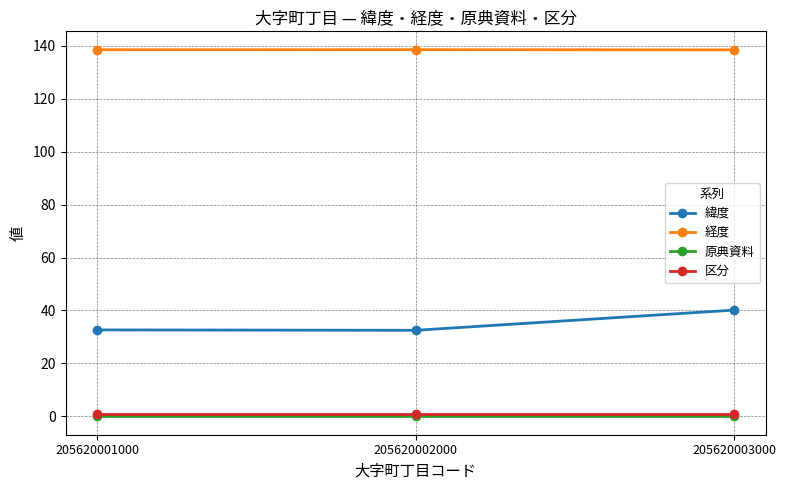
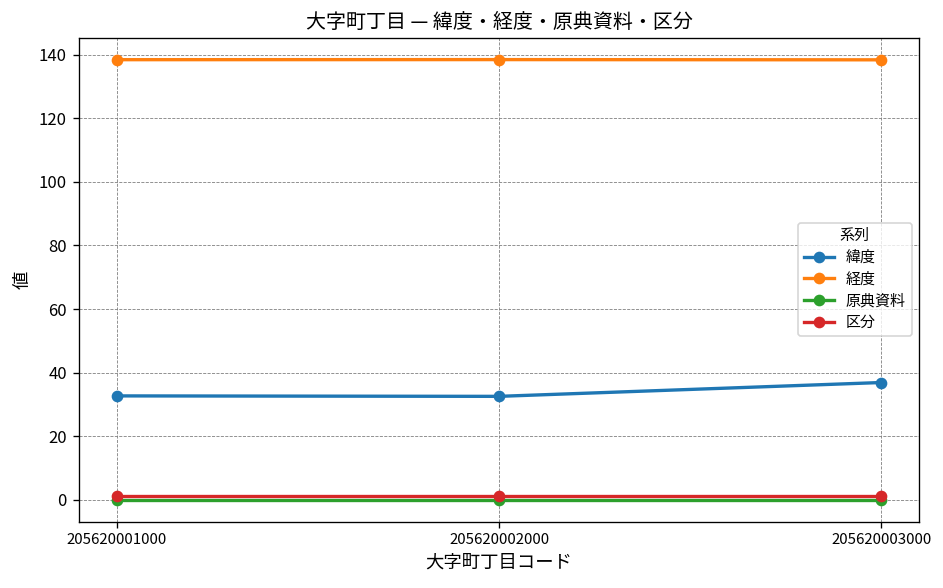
  {
    "緯度": {
      "205620001000": 33,
      "205620002000": 33,
-     "205620003000": 40
+     "205620003000": 37
    },
    "経度": {
      "205620001000": 138,
      "205620002000": 138,
      "205620003000": 138
    },
    "原典資料": {
      "205620001000": 0,
      "205620002000": 0,
      "205620003000": 0
    },
    "区分": {
      "205620001000": 1,
      "205620002000": 1,
      "205620003000": 1
    }
  }
